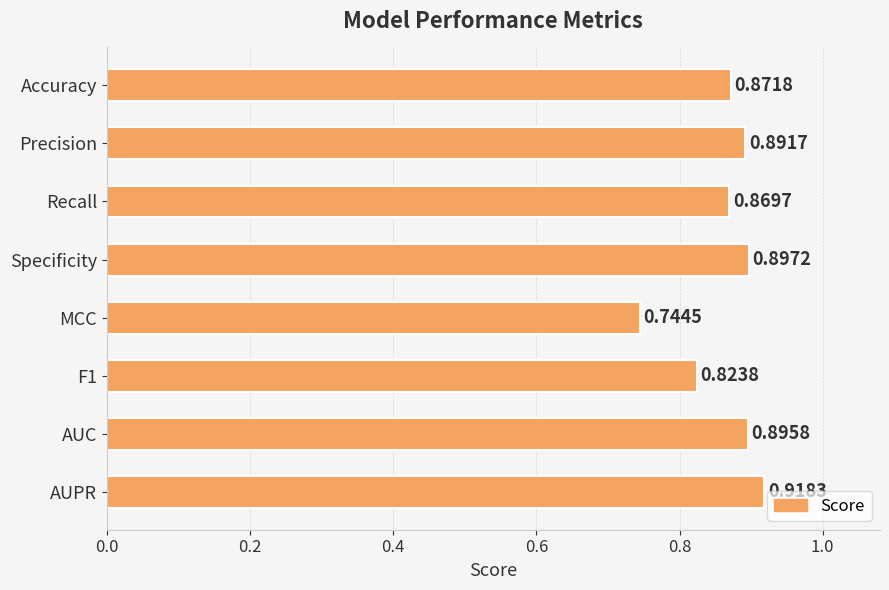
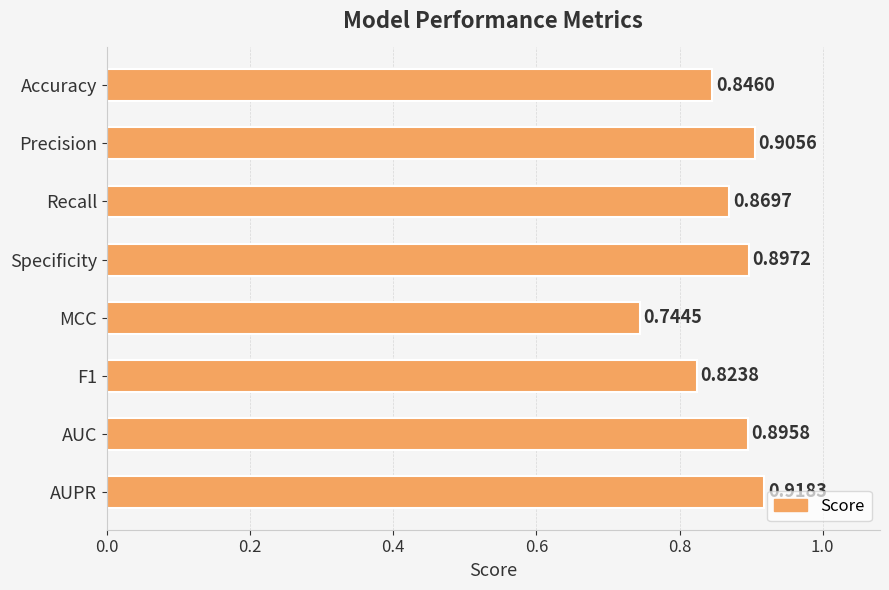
  {
-   "Accuracy": 0.8718,
-   "Precision": 0.8917,
+   "Accuracy": 0.8460,
+   "Precision": 0.9056,
    "Recall": 0.8697,
    "Specificity": 0.8972,
    "MCC": 0.7445,
    "F1": 0.8238,
    "AUC": 0.8958
  }
